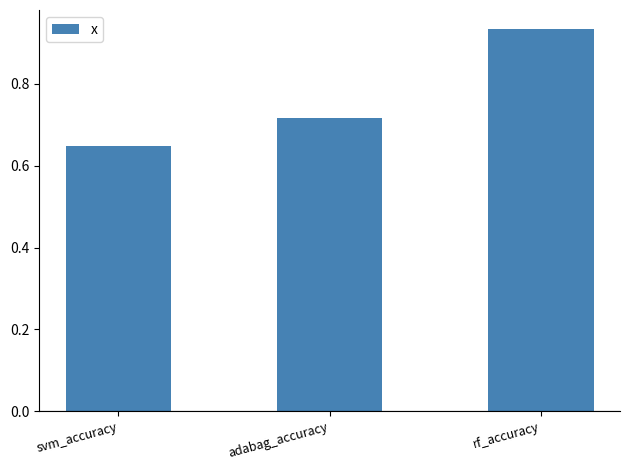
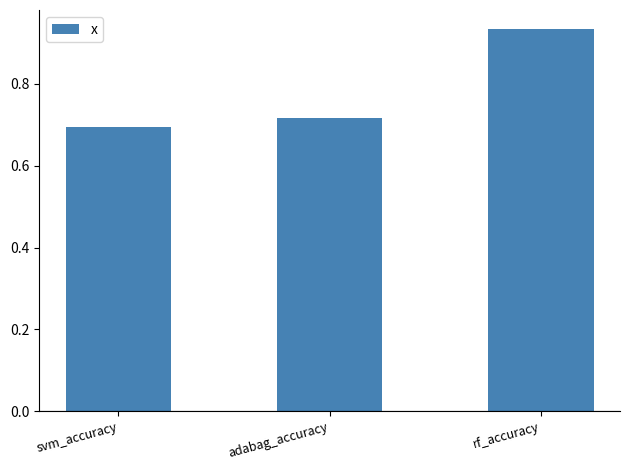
  {
-   "svm_accuracy": 0.65,
+   "svm_accuracy": 0.70,
    "adabag_accuracy": 0.72,
    "rf_accuracy": 0.93
  }
